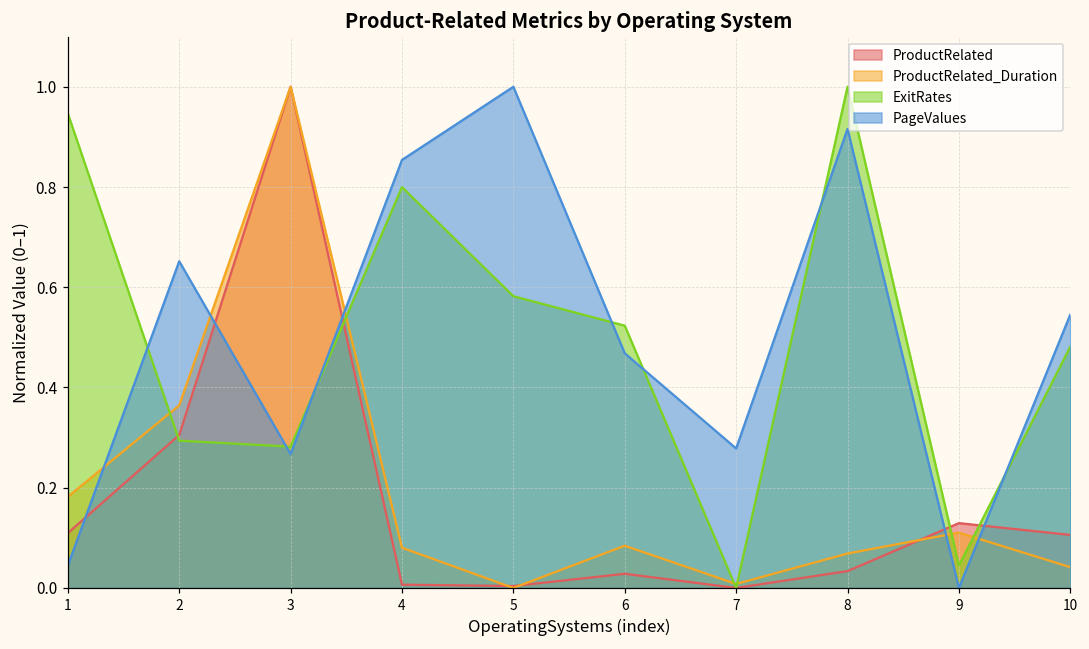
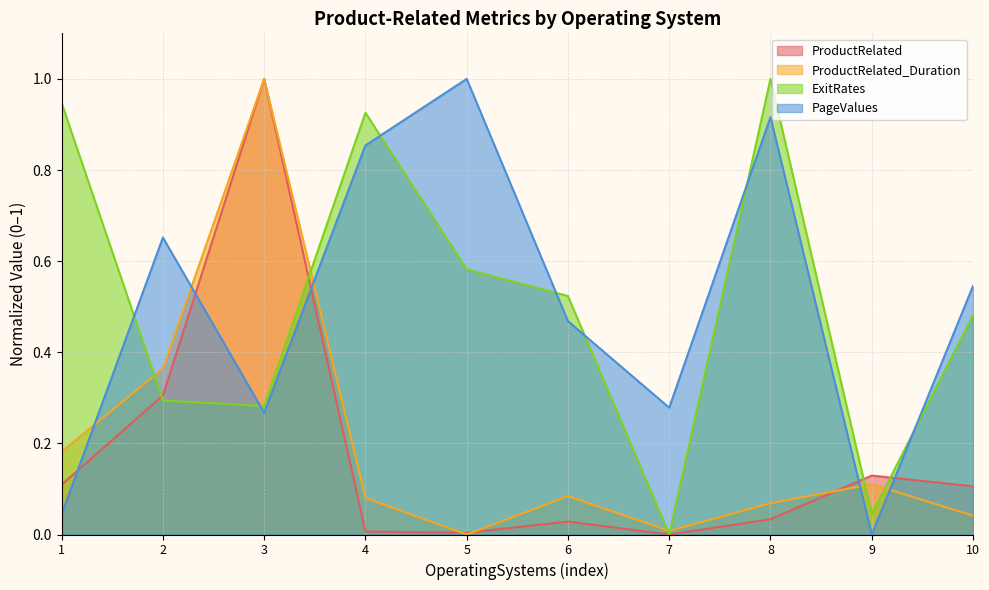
  {
    "ProductRelated": {
      "1": 0.11,
      "2": 0.31,
      "4": 0.01,
      "6": 0.03,
      "8": 0.03,
      "9": 0.13,
      "10": 0.11
    },
    "ProductRelated_Duration": {
      "1": 0.18,
      "2": 0.36,
      "4": 0.08,
      "6": 0.08,
      "7": 0.01,
      "8": 0.07,
      "9": 0.11,
      "10": 0.04
    },
    "ExitRates": {
      "1": 0.95,
      "2": 0.29,
      "3": 0.28,
-     "4": 0.80,
+     "4": 0.93,
      "5": 0.58,
      "6": 0.52,
      "8": 1.00,
      "9": 0.04,
      "10": 0.48
    },
    "PageValues": {
      "1": 0.04,
      "2": 0.65,
      "3": 0.27,
      "4": 0.85,
      "5": 1.00,
      "6": 0.47,
      "7": 0.28,
      "8": 0.92,
      "9": 0.00,
      "10": 0.55
    }
  }
